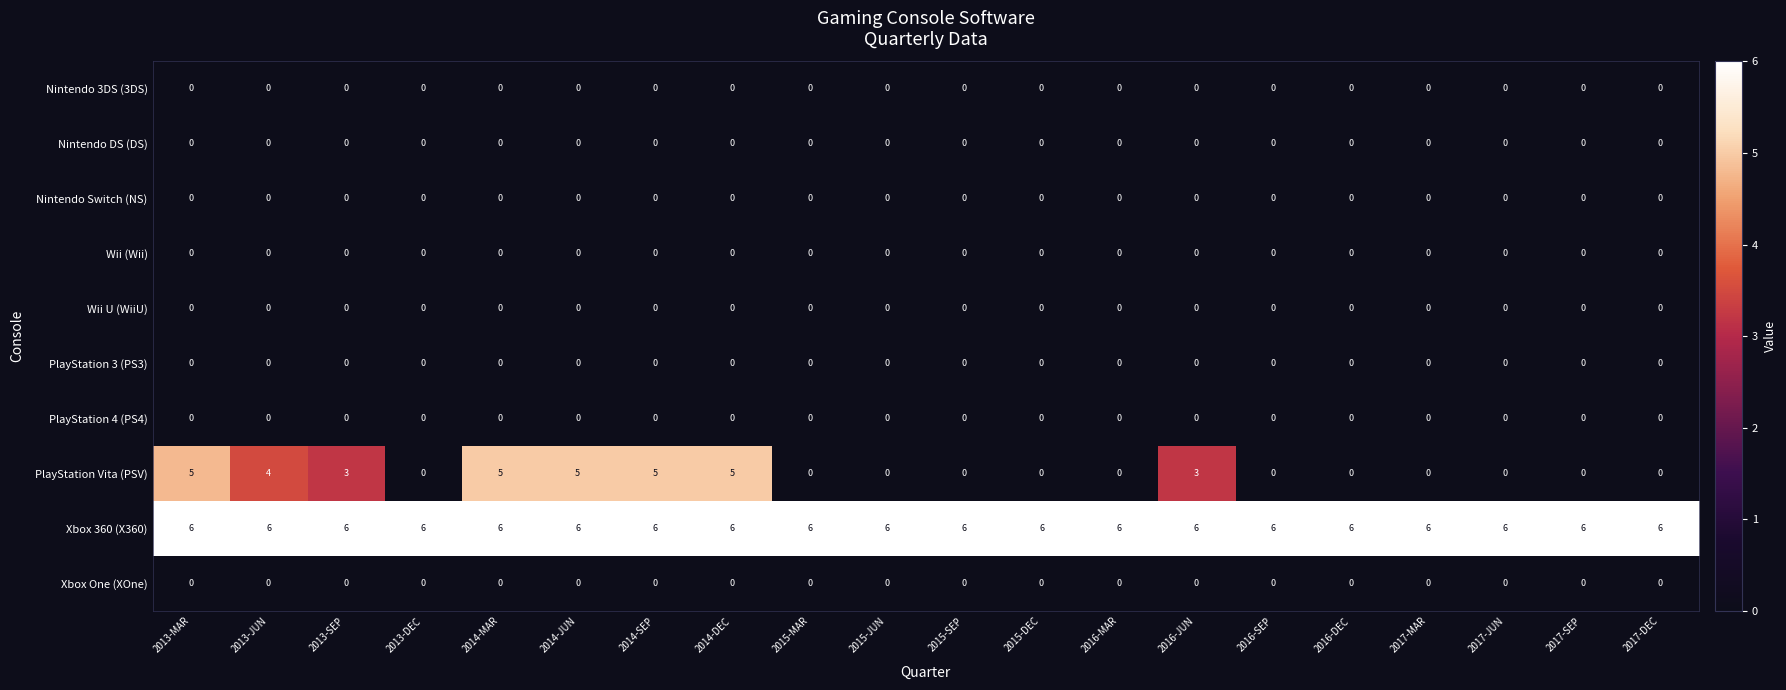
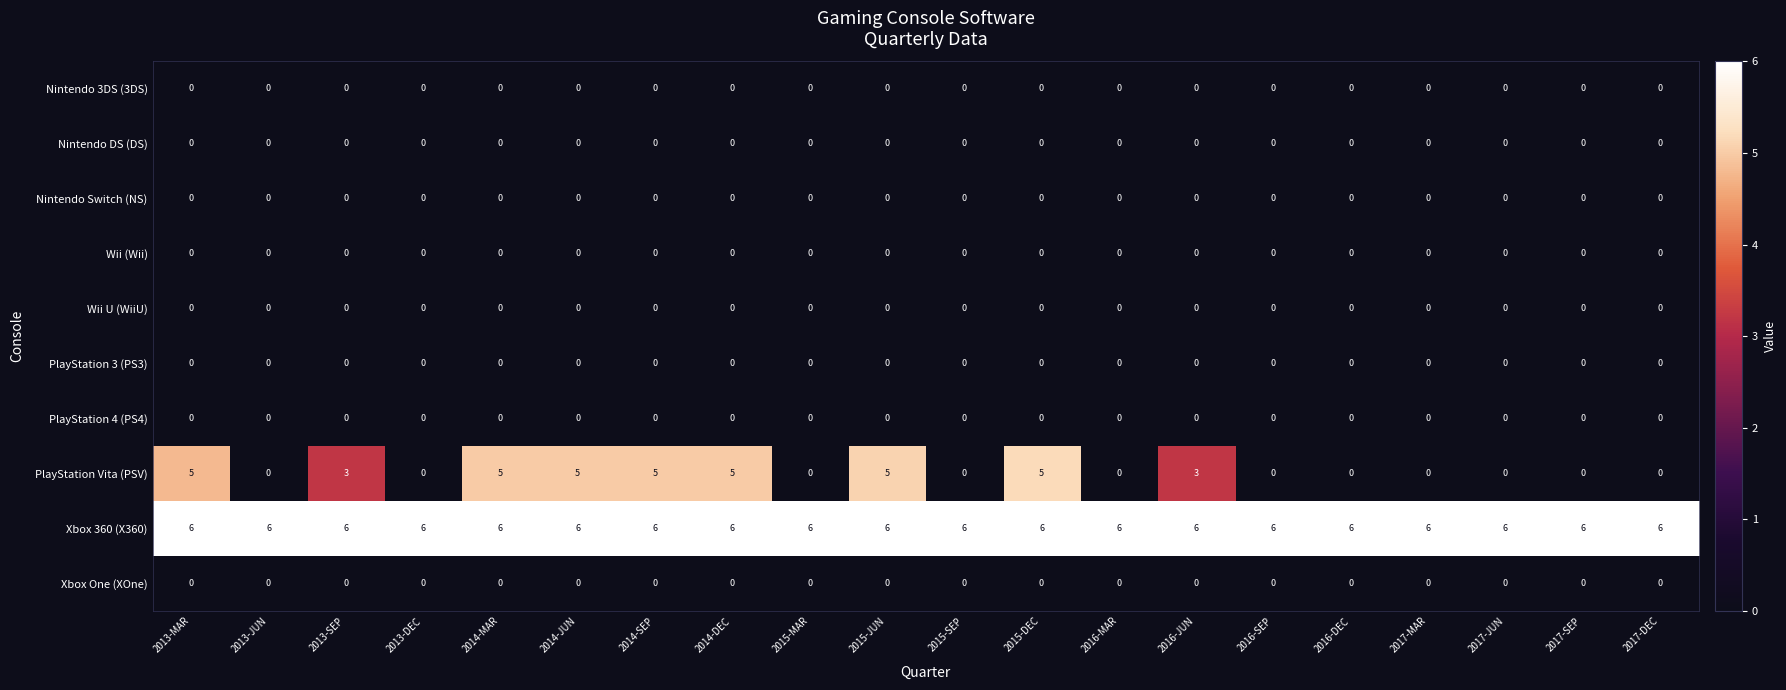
  {
    "Nintendo 3DS (3DS)": {
      "2013-MAR": 0,
      "2013-JUN": 0,
      "2013-SEP": 0,
      "2013-DEC": 0,
      "2014-MAR": 0,
      "2014-JUN": 0,
      "2014-SEP": 0,
      "2014-DEC": 0,
      "2015-MAR": 0,
      "2015-JUN": 0,
      "2015-SEP": 0,
      "2015-DEC": 0,
      "2016-MAR": 0,
      "2016-JUN": 0,
      "2016-SEP": 0,
      "2016-DEC": 0,
      "2017-MAR": 0,
      "2017-JUN": 0,
      "2017-SEP": 0,
      "2017-DEC": 0
    },
    "Nintendo DS (DS)": {
      "2013-MAR": 0,
      "2013-JUN": 0,
      "2013-SEP": 0,
      "2013-DEC": 0,
      "2014-MAR": 0,
      "2014-JUN": 0,
      "2014-SEP": 0,
      "2014-DEC": 0,
      "2015-MAR": 0,
      "2015-JUN": 0,
      "2015-SEP": 0,
      "2015-DEC": 0,
      "2016-MAR": 0,
      "2016-JUN": 0,
      "2016-SEP": 0,
      "2016-DEC": 0,
      "2017-MAR": 0,
      "2017-JUN": 0,
      "2017-SEP": 0,
      "2017-DEC": 0
    },
    "Nintendo Switch (NS)": {
      "2013-MAR": 0,
      "2013-JUN": 0,
      "2013-SEP": 0,
      "2013-DEC": 0,
      "2014-MAR": 0,
      "2014-JUN": 0,
      "2014-SEP": 0,
      "2014-DEC": 0,
      "2015-MAR": 0,
      "2015-JUN": 0,
      "2015-SEP": 0,
      "2015-DEC": 0,
      "2016-MAR": 0,
      "2016-JUN": 0,
      "2016-SEP": 0,
      "2016-DEC": 0,
      "2017-MAR": 0,
      "2017-JUN": 0,
      "2017-SEP": 0,
      "2017-DEC": 0
    },
    "Wii (Wii)": {
      "2013-MAR": 0,
      "2013-JUN": 0,
      "2013-SEP": 0,
      "2013-DEC": 0,
      "2014-MAR": 0,
      "2014-JUN": 0,
      "2014-SEP": 0,
      "2014-DEC": 0,
      "2015-MAR": 0,
      "2015-JUN": 0,
      "2015-SEP": 0,
      "2015-DEC": 0,
      "2016-MAR": 0,
      "2016-JUN": 0,
      "2016-SEP": 0,
      "2016-DEC": 0,
      "2017-MAR": 0,
      "2017-JUN": 0,
      "2017-SEP": 0,
      "2017-DEC": 0
    },
    "Wii U (WiiU)": {
      "2013-MAR": 0,
      "2013-JUN": 0,
      "2013-SEP": 0,
      "2013-DEC": 0,
      "2014-MAR": 0,
      "2014-JUN": 0,
      "2014-SEP": 0,
      "2014-DEC": 0,
      "2015-MAR": 0,
      "2015-JUN": 0,
      "2015-SEP": 0,
      "2015-DEC": 0,
      "2016-MAR": 0,
      "2016-JUN": 0,
      "2016-SEP": 0,
      "2016-DEC": 0,
      "2017-MAR": 0,
      "2017-JUN": 0,
      "2017-SEP": 0,
      "2017-DEC": 0
    },
    "PlayStation 3 (PS3)": {
      "2013-MAR": 0,
      "2013-JUN": 0,
      "2013-SEP": 0,
      "2013-DEC": 0,
      "2014-MAR": 0,
      "2014-JUN": 0,
      "2014-SEP": 0,
      "2014-DEC": 0,
      "2015-MAR": 0,
      "2015-JUN": 0,
      "2015-SEP": 0,
      "2015-DEC": 0,
      "2016-MAR": 0,
      "2016-JUN": 0,
      "2016-SEP": 0,
      "2016-DEC": 0,
      "2017-MAR": 0,
      "2017-JUN": 0,
      "2017-SEP": 0,
      "2017-DEC": 0
    },
    "PlayStation 4 (PS4)": {
      "2013-MAR": 0,
      "2013-JUN": 0,
      "2013-SEP": 0,
      "2013-DEC": 0,
      "2014-MAR": 0,
      "2014-JUN": 0,
      "2014-SEP": 0,
      "2014-DEC": 0,
      "2015-MAR": 0,
      "2015-JUN": 0,
      "2015-SEP": 0,
      "2015-DEC": 0,
      "2016-MAR": 0,
      "2016-JUN": 0,
      "2016-SEP": 0,
      "2016-DEC": 0,
      "2017-MAR": 0,
      "2017-JUN": 0,
      "2017-SEP": 0,
      "2017-DEC": 0
    },
    "PlayStation Vita (PSV)": {
      "2013-MAR": 5,
-     "2013-JUN": 4,
+     "2013-JUN": 0,
      "2013-SEP": 3,
      "2013-DEC": 0,
      "2014-MAR": 5,
      "2014-JUN": 5,
      "2014-SEP": 5,
      "2014-DEC": 5,
      "2015-MAR": 0,
-     "2015-JUN": 0,
+     "2015-JUN": 5,
      "2015-SEP": 0,
-     "2015-DEC": 0,
+     "2015-DEC": 5,
      "2016-MAR": 0,
      "2016-JUN": 3,
      "2016-SEP": 0,
      "2016-DEC": 0,
      "2017-MAR": 0,
      "2017-JUN": 0,
      "2017-SEP": 0,
      "2017-DEC": 0
    },
    "Xbox 360 (X360)": {
      "2013-MAR": 6,
      "2013-JUN": 6,
      "2013-SEP": 6,
      "2013-DEC": 6,
      "2014-MAR": 6,
      "2014-JUN": 6,
      "2014-SEP": 6,
      "2014-DEC": 6,
      "2015-MAR": 6,
      "2015-JUN": 6,
      "2015-SEP": 6,
      "2015-DEC": 6,
      "2016-MAR": 6,
      "2016-JUN": 6,
      "2016-SEP": 6,
      "2016-DEC": 6,
      "2017-MAR": 6,
      "2017-JUN": 6,
      "2017-SEP": 6,
      "2017-DEC": 6
    },
    "Xbox One (XOne)": {
      "2013-MAR": 0,
      "2013-JUN": 0,
      "2013-SEP": 0,
      "2013-DEC": 0,
      "2014-MAR": 0,
      "2014-JUN": 0,
      "2014-SEP": 0,
      "2014-DEC": 0,
      "2015-MAR": 0,
      "2015-JUN": 0,
      "2015-SEP": 0,
      "2015-DEC": 0,
      "2016-MAR": 0,
      "2016-JUN": 0,
      "2016-SEP": 0,
      "2016-DEC": 0,
      "2017-MAR": 0,
      "2017-JUN": 0,
      "2017-SEP": 0,
      "2017-DEC": 0
    }
  }
